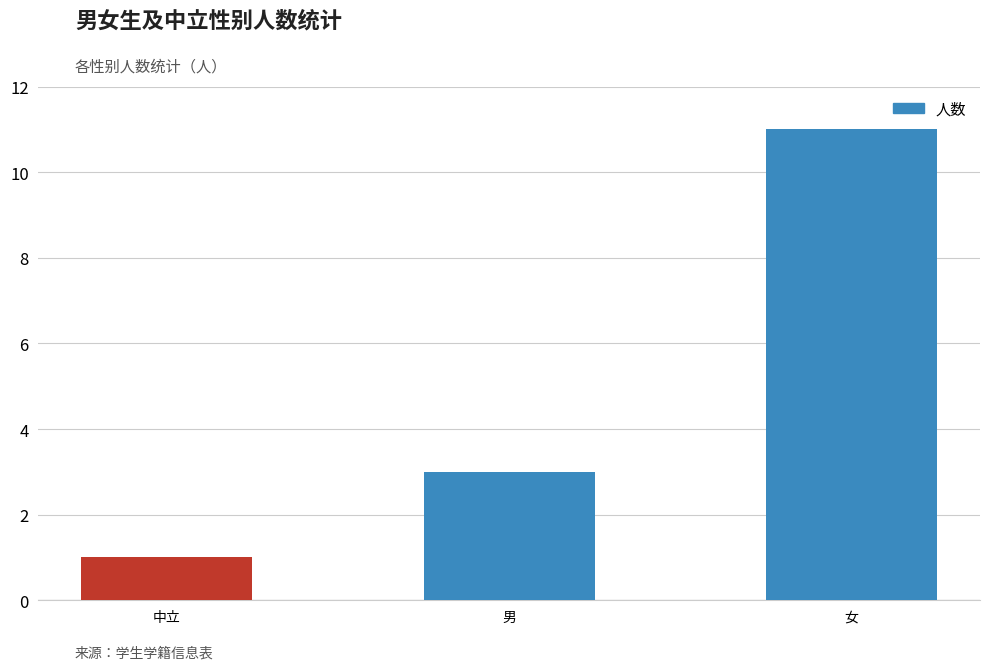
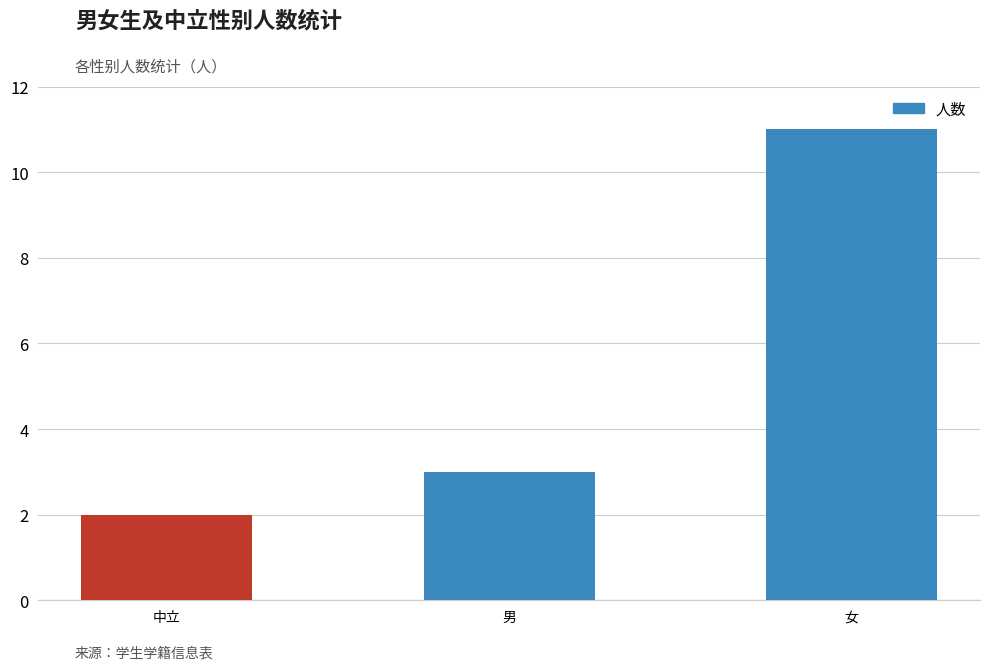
  {
-   "中立": 1,
+   "中立": 2,
    "男": 3,
    "女": 11
  }
